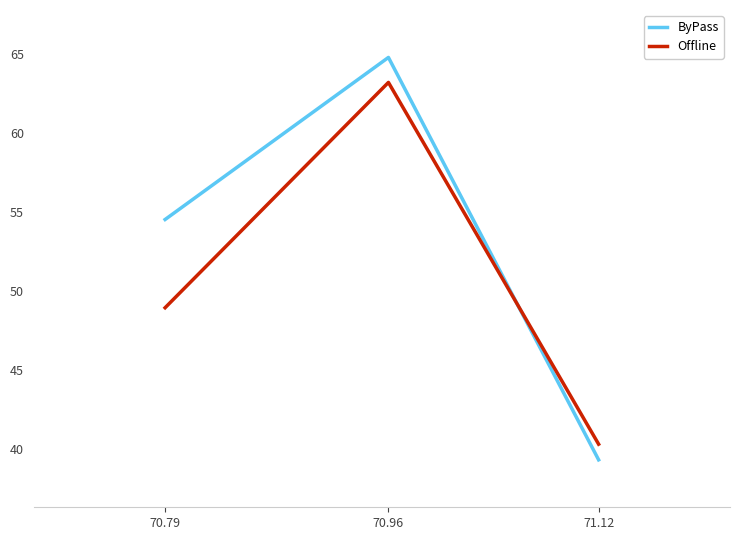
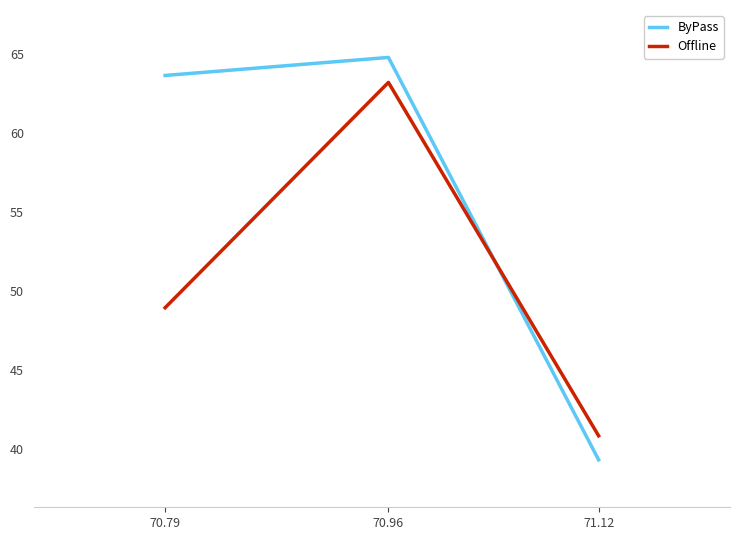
  {
    "ByPass": {
-     "70.79": 54.5,
+     "70.79": 63.6,
      "70.96": 64.8,
      "71.12": 39.3
    },
    "Offline": {
      "70.79": 49.0,
      "70.96": 63.2,
-     "71.12": 40.3
+     "71.12": 40.9
    }
  }
